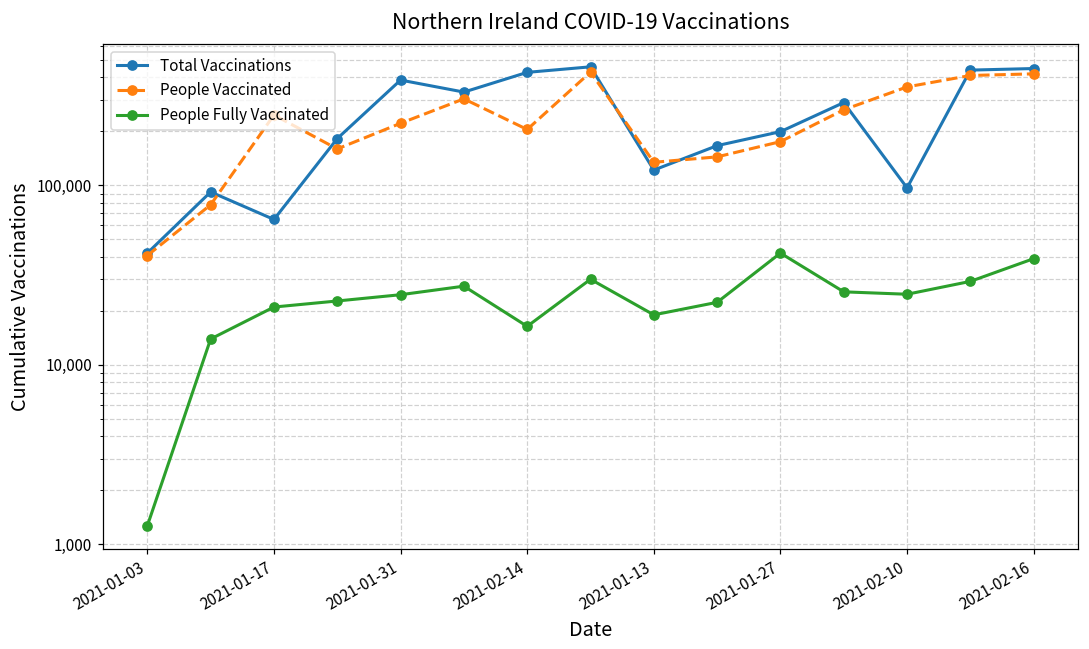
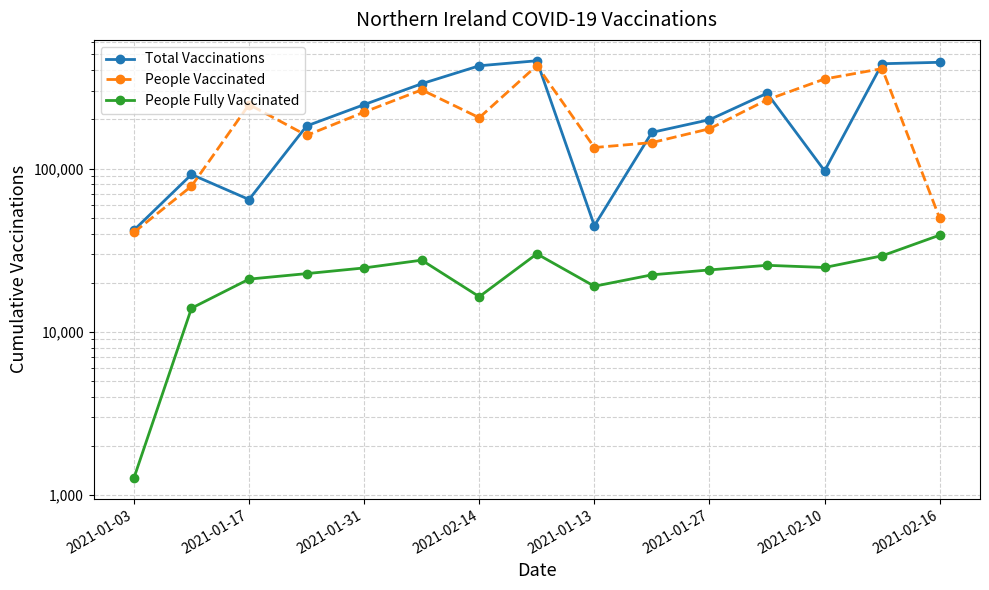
  {
    "Total Vaccinations": {
      "2021-01-17": "65,000",
-     "2021-01-31": "390,000",
+     "2021-01-31": "250,000",
      "2021-02-14": "430,000",
-     "2021-01-13": "120,000",
+     "2021-01-13": "45,000",
      "2021-01-27": "200,000",
      "2021-02-10": "100,000",
      "2021-02-16": "450,000"
    },
    "People Vaccinated": {
      "2021-01-31": "220,000",
      "2021-02-14": "200,000",
      "2021-01-13": "130,000",
      "2021-01-27": "180,000",
      "2021-02-10": "350,000",
-     "2021-02-16": "420,000"
+     "2021-02-16": "50,000"
    },
    "People Fully Vaccinated": {
      "2021-01-03": "1,300",
      "2021-01-17": "21,000",
      "2021-01-31": "25,000",
      "2021-02-14": "16,000",
      "2021-01-13": "19,000",
-     "2021-01-27": "42,000",
+     "2021-01-27": "24,000",
      "2021-02-10": "25,000",
      "2021-02-16": "39,000"
    }
  }
